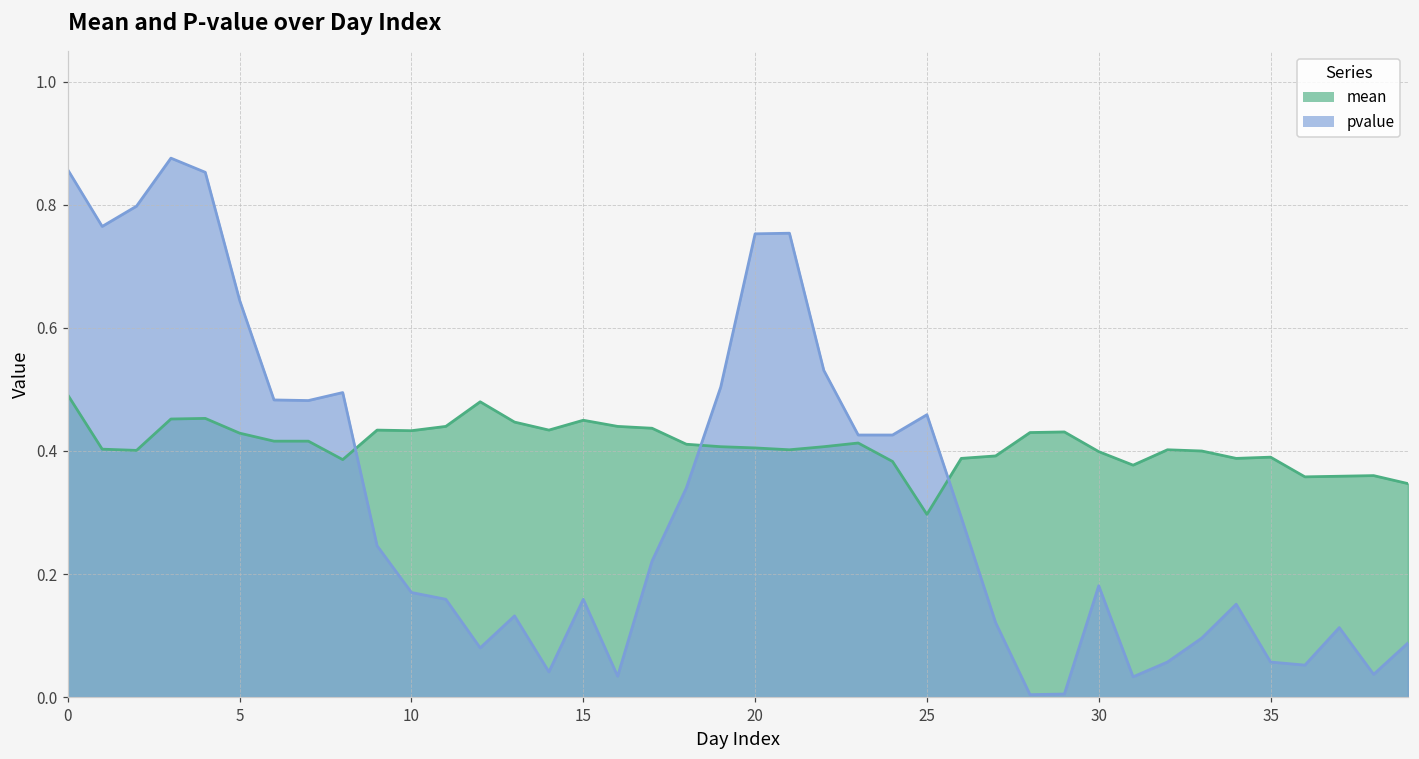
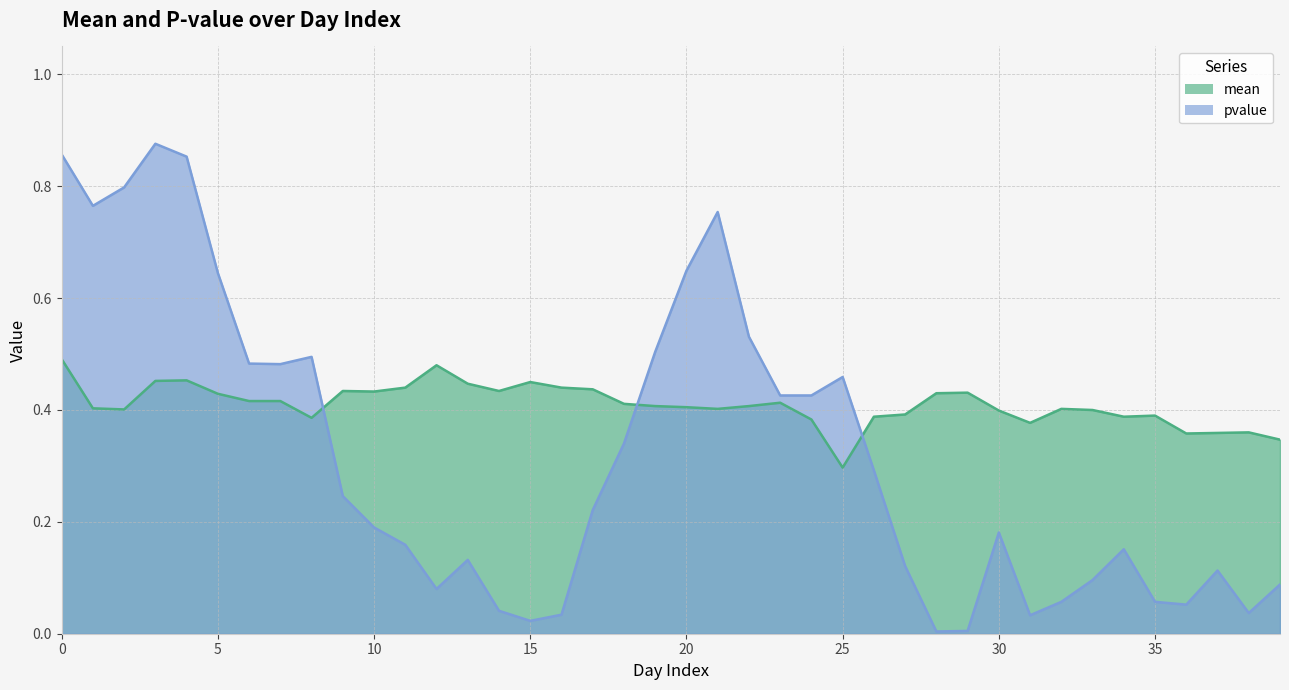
  {
    "mean": {
      "0": 0.49,
      "5": 0.43,
      "10": 0.43,
      "15": 0.45,
      "20": 0.41,
      "25": 0.30,
      "30": 0.40,
      "35": 0.39
    },
    "pvalue": {
      "0": 0.86,
      "5": 0.65,
-     "10": 0.17,
-     "15": 0.16,
-     "20": 0.75,
+     "10": 0.19,
+     "15": 0.02,
+     "20": 0.65,
      "25": 0.46,
      "30": 0.18,
      "35": 0.06
    }
  }
